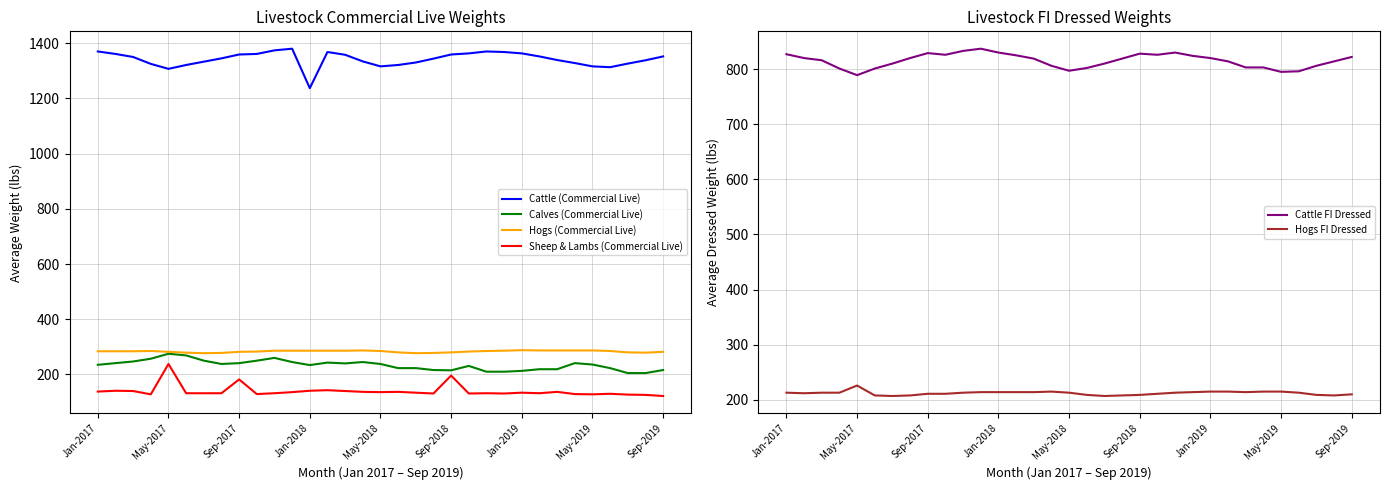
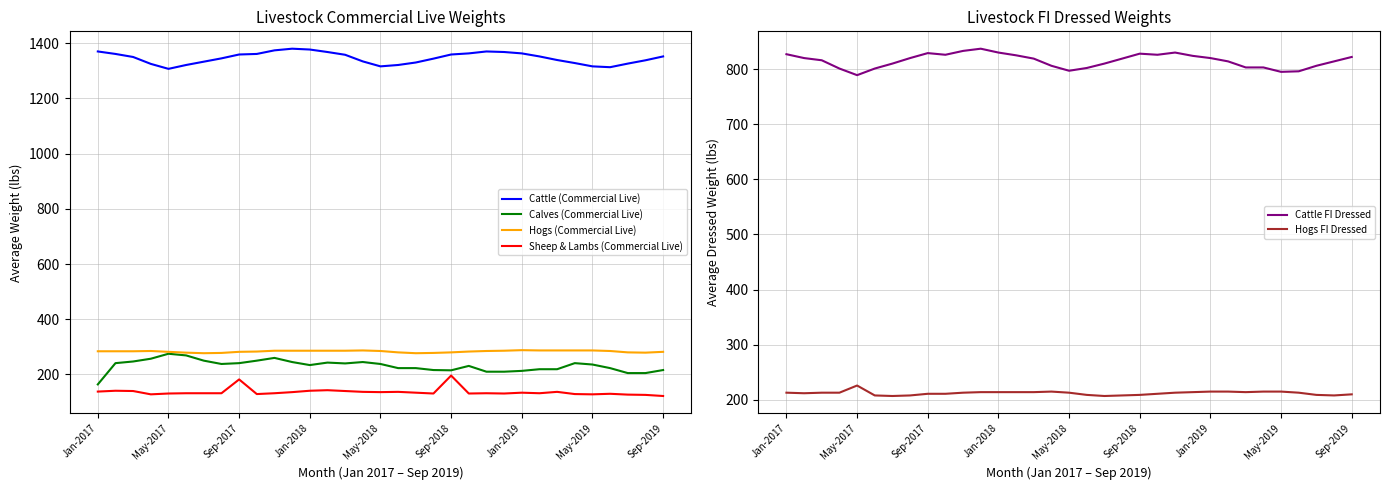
  {
    "Livestock Commercial Live Weights": {
      "Cattle (Commercial Live)": {
        "Jan-2017": 1370,
        "May-2017": 1310,
        "Sep-2017": 1360,
-       "Jan-2018": 1240,
+       "Jan-2018": 1380,
        "May-2018": 1320,
        "Sep-2018": 1360,
        "Jan-2019": 1360,
        "May-2019": 1320,
        "Sep-2019": 1350
      },
      "Calves (Commercial Live)": {
-       "Jan-2017": 240,
+       "Jan-2017": 160,
        "Sep-2017": 240,
        "Jan-2018": 230,
        "May-2018": 240,
        "Sep-2018": 220,
        "Jan-2019": 210,
        "May-2019": 240,
        "Sep-2019": 220
      },
      "Hogs (Commercial Live)": {
        "Jan-2017": 280,
        "Sep-2017": 280,
        "Jan-2018": 290,
        "May-2018": 290,
        "Sep-2018": 280,
        "Jan-2019": 290,
        "May-2019": 290,
        "Sep-2019": 280
      },
      "Sheep & Lambs (Commercial Live)": {
        "Jan-2017": 140,
-       "May-2017": 240,
+       "May-2017": 130,
        "Sep-2017": 180,
        "Jan-2018": 140,
        "May-2018": 140,
        "Sep-2018": 200,
        "Jan-2019": 130,
        "May-2019": 130,
        "Sep-2019": 120
      }
    },
    "Livestock FI Dressed Weights": {
      "Cattle FI Dressed": {
        "Jan-2017": 830,
        "May-2017": 790,
        "Sep-2017": 830,
        "Jan-2018": 830,
        "May-2018": 800,
        "Sep-2018": 830,
        "Jan-2019": 820,
        "May-2019": 800,
        "Sep-2019": 820
      },
      "Hogs FI Dressed": {
        "Jan-2017": 210,
        "May-2017": 230,
        "Sep-2017": 210,
        "Jan-2018": 210,
        "May-2018": 210,
        "Sep-2018": 210,
        "Jan-2019": 220,
        "May-2019": 220,
        "Sep-2019": 210
      }
    }
  }
